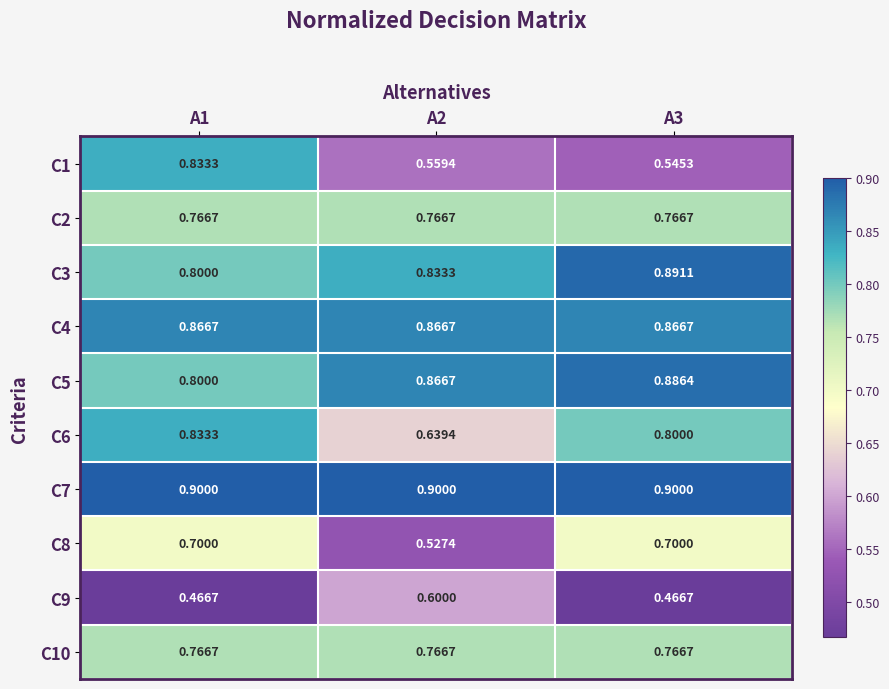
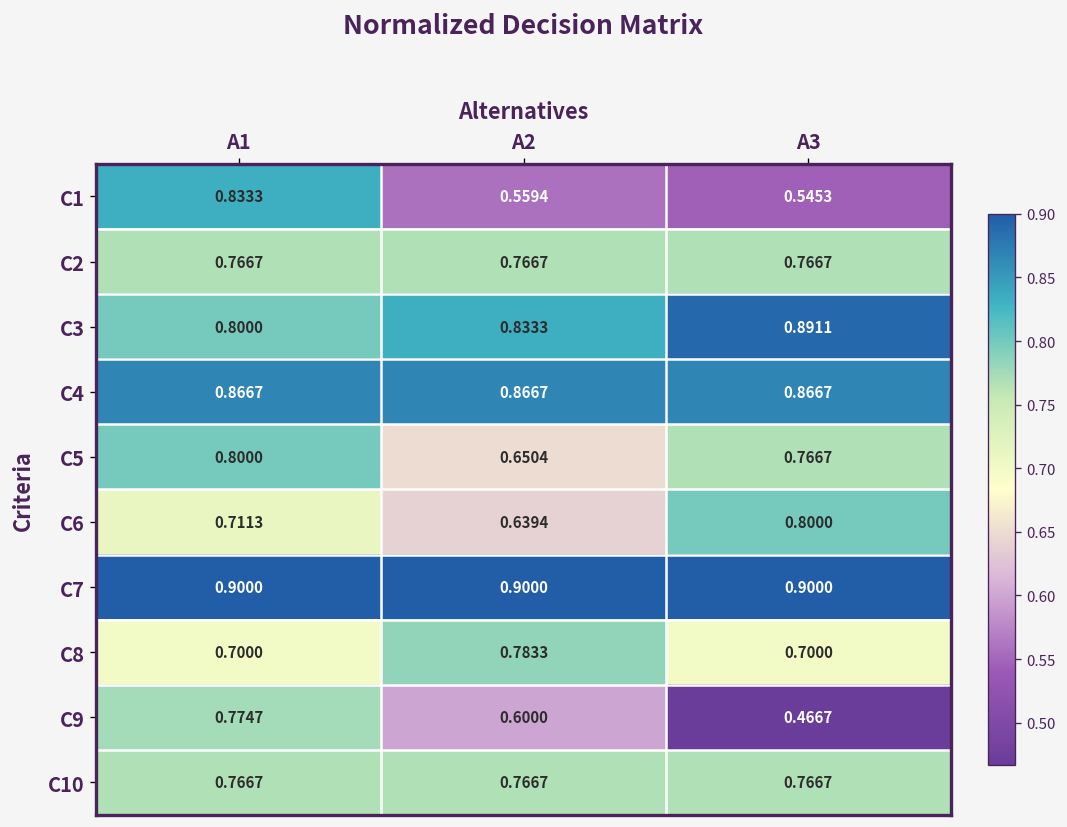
  {
    "C1": {
      "A1": 0.8333,
      "A2": 0.5594,
      "A3": 0.5453
    },
    "C2": {
      "A1": 0.7667,
      "A2": 0.7667,
      "A3": 0.7667
    },
    "C3": {
      "A1": 0.8000,
      "A2": 0.8333,
      "A3": 0.8911
    },
    "C4": {
      "A1": 0.8667,
      "A2": 0.8667,
      "A3": 0.8667
    },
    "C5": {
      "A1": 0.8000,
-     "A2": 0.8667,
-     "A3": 0.8864
+     "A2": 0.6504,
+     "A3": 0.7667
    },
    "C6": {
-     "A1": 0.8333,
+     "A1": 0.7113,
      "A2": 0.6394,
      "A3": 0.8000
    },
    "C7": {
      "A1": 0.9000,
      "A2": 0.9000,
      "A3": 0.9000
    },
    "C8": {
      "A1": 0.7000,
-     "A2": 0.5274,
+     "A2": 0.7833,
      "A3": 0.7000
    },
    "C9": {
-     "A1": 0.4667,
+     "A1": 0.7747,
      "A2": 0.6000,
      "A3": 0.4667
    },
    "C10": {
      "A1": 0.7667,
      "A2": 0.7667,
      "A3": 0.7667
    }
  }
